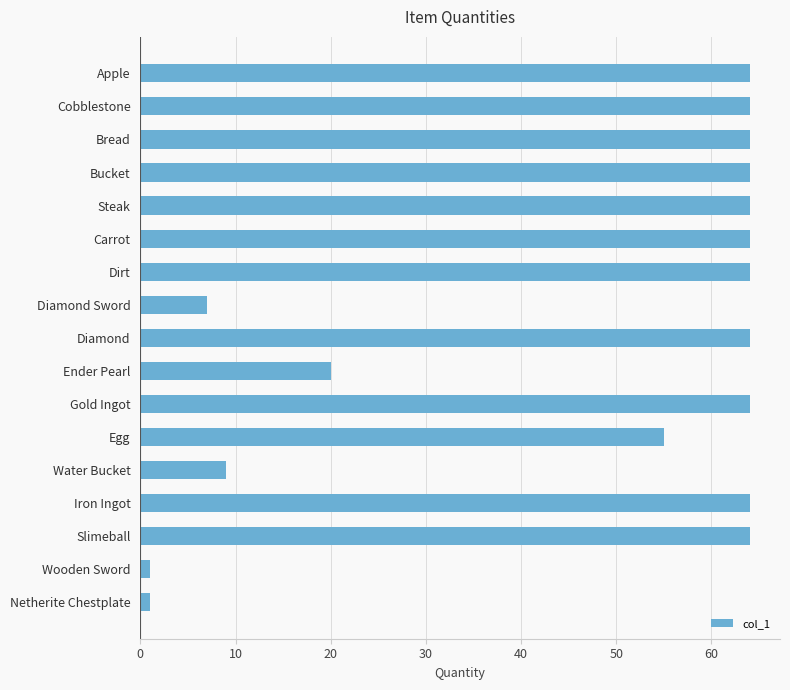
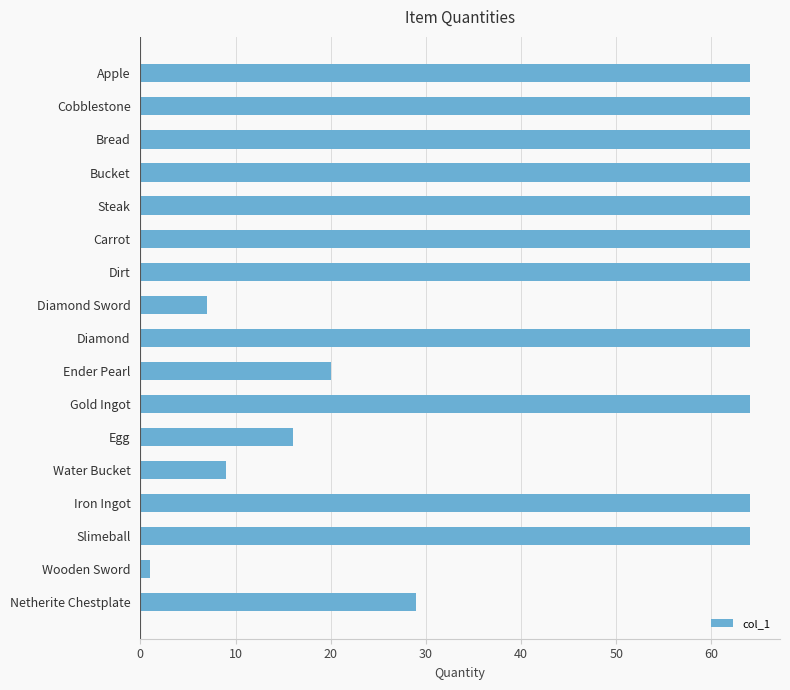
  {
    "Apple": 64,
    "Cobblestone": 64,
    "Bread": 64,
    "Bucket": 64,
    "Steak": 64,
    "Carrot": 64,
    "Dirt": 64,
    "Diamond Sword": 7,
    "Diamond": 64,
    "Ender Pearl": 20,
    "Gold Ingot": 64,
-   "Egg": 55,
+   "Egg": 16,
    "Water Bucket": 9,
    "Iron Ingot": 64,
    "Slimeball": 64,
    "Wooden Sword": 1,
-   "Netherite Chestplate": 1
+   "Netherite Chestplate": 29
  }
